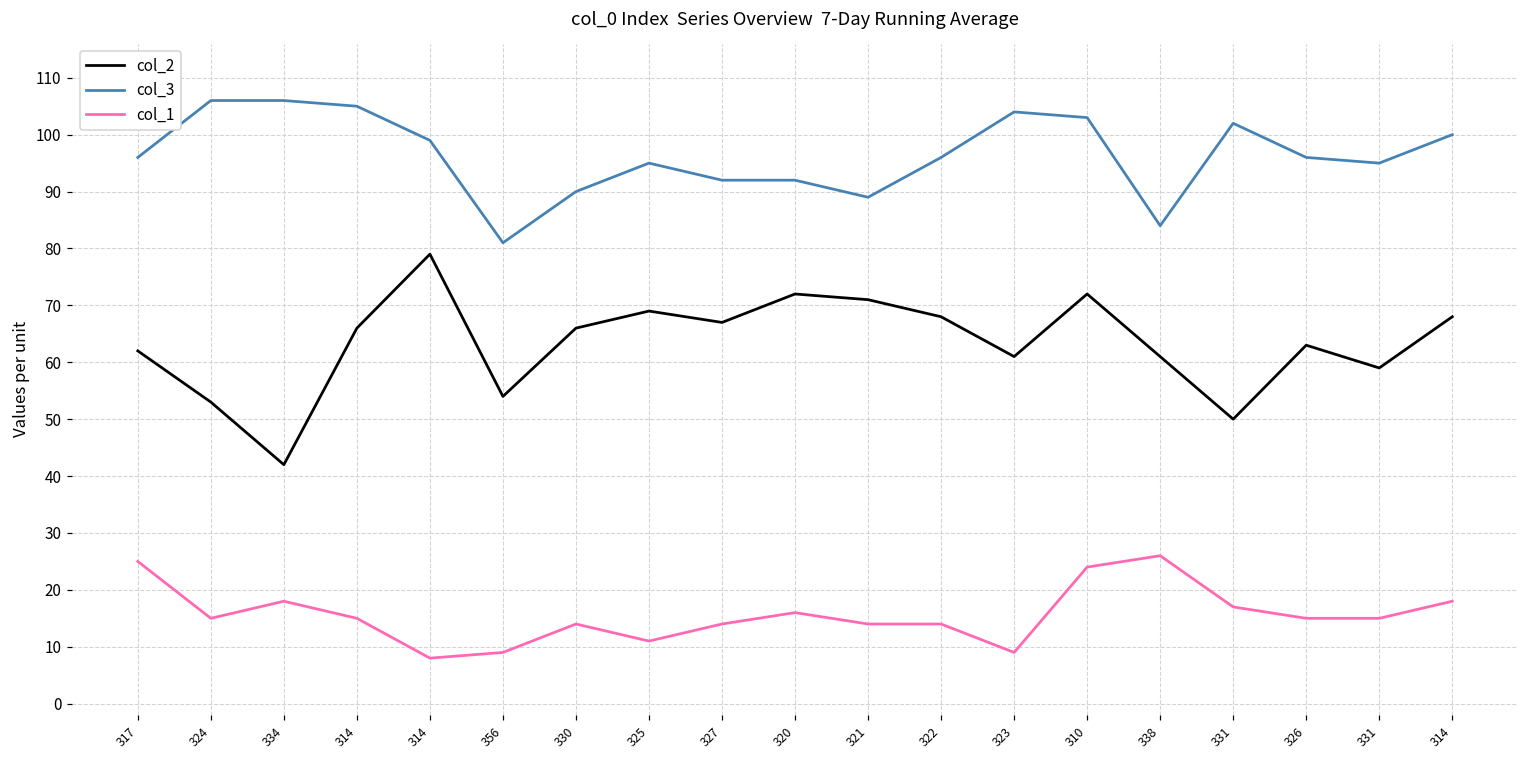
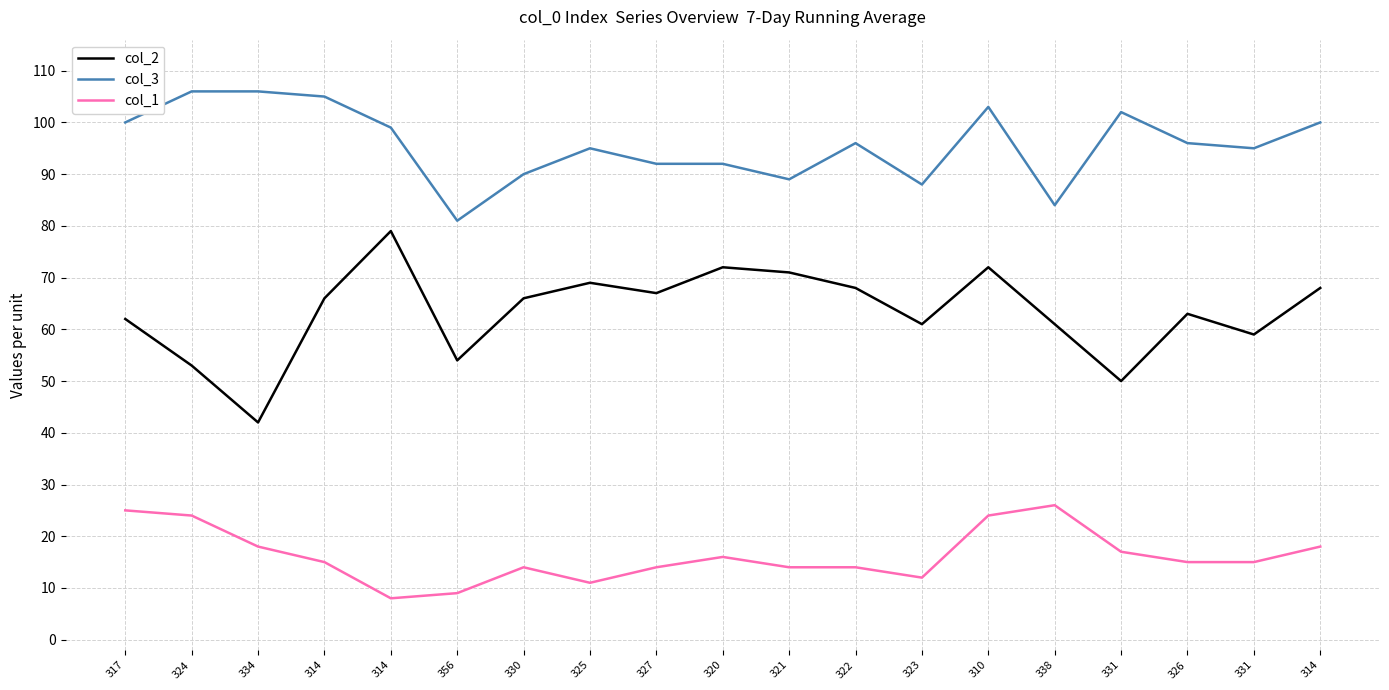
  {
    "col_2": {
      "317": 62,
      "324": 53,
      "334": 42,
      "356": 54,
      "330": 66,
      "325": 69,
      "327": 67,
      "320": 72,
      "321": 71,
      "322": 68,
      "323": 61,
      "310": 72,
      "338": 61,
      "326": 63
    },
    "col_3": {
-     "317": 96,
+     "317": 100,
      "324": 106,
      "334": 106,
      "356": 81,
      "330": 90,
      "325": 95,
      "327": 92,
      "320": 92,
      "321": 89,
      "322": 96,
-     "323": 104,
+     "323": 88,
      "310": 103,
      "338": 84,
      "326": 96
    },
    "col_1": {
      "317": 25,
-     "324": 15,
+     "324": 24,
      "334": 18,
      "356": 9,
      "330": 14,
      "325": 11,
      "327": 14,
      "320": 16,
      "321": 14,
      "322": 14,
-     "323": 9,
+     "323": 12,
      "310": 24,
      "338": 26,
      "326": 15
    }
  }
